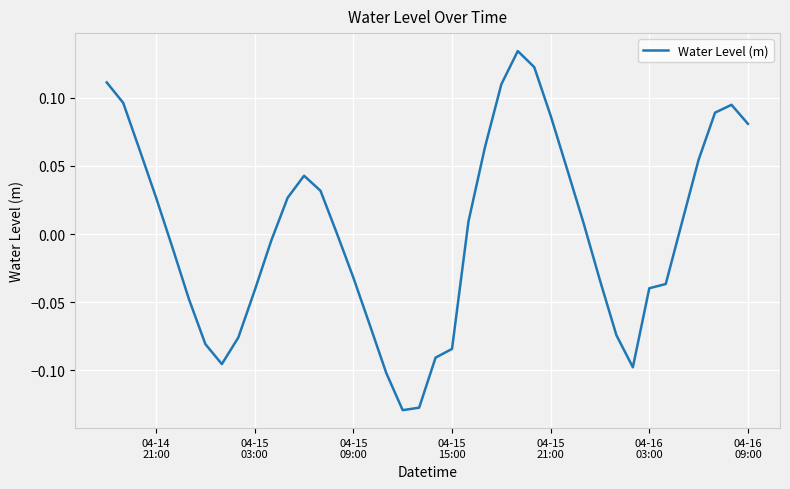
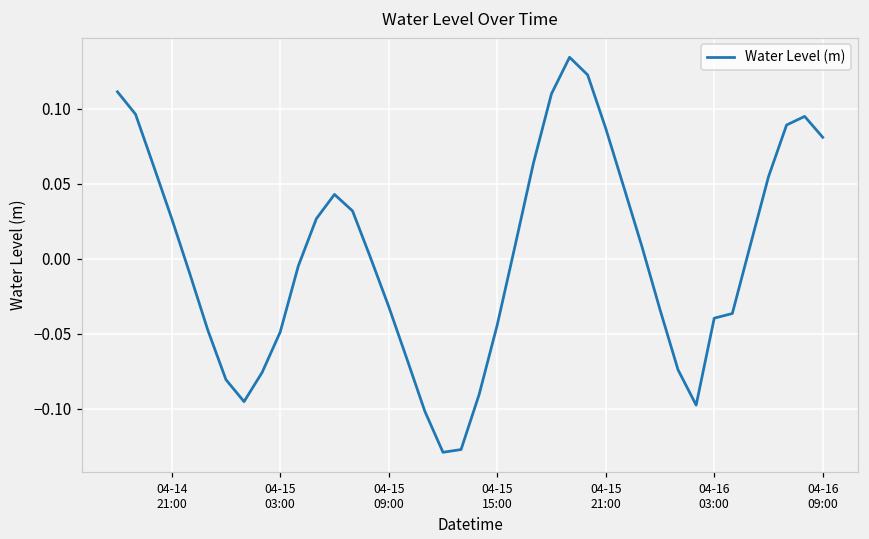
  {
    "04-14 21:00": 0.027,
-   "04-15 03:00": -0.041,
+   "04-15 03:00": -0.049,
    "04-15 09:00": -0.032,
-   "04-15 15:00": -0.084,
+   "04-15 15:00": -0.044,
    "04-15 21:00": 0.087,
    "04-16 03:00": -0.040,
    "04-16 09:00": 0.081
  }
